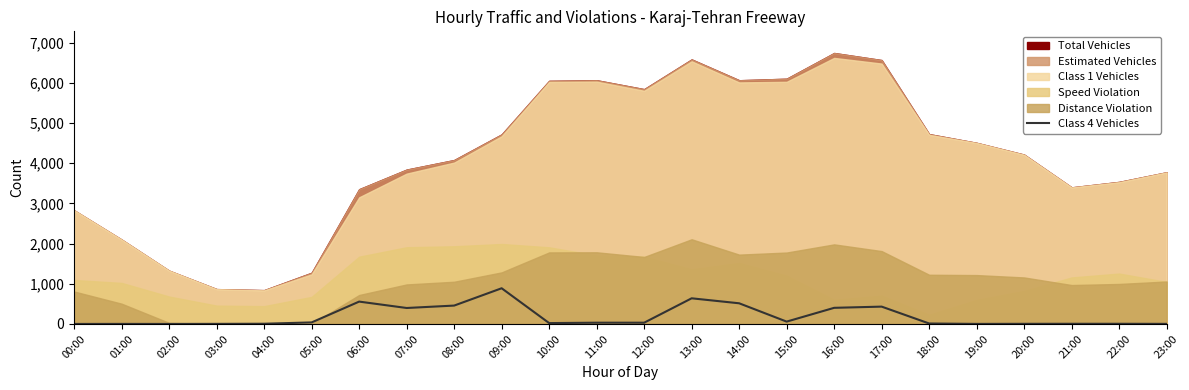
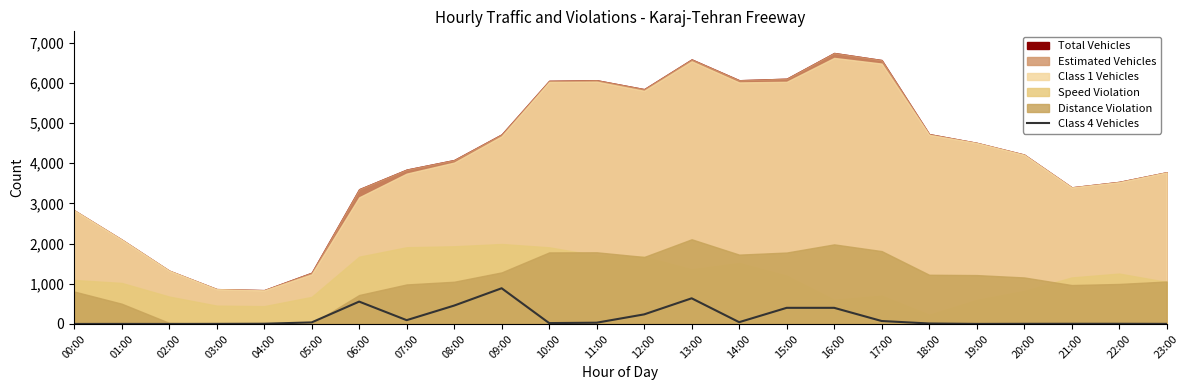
  {
    "Class 4 Vehicles": {
      "00:00": 0,
      "01:00": 0,
      "06:00": 600,
-     "07:00": 400,
+     "07:00": 100,
      "08:00": 500,
      "09:00": 900,
      "10:00": 0,
      "11:00": 0,
-     "12:00": 0,
+     "12:00": 200,
      "13:00": 600,
-     "14:00": 500,
-     "15:00": 100,
+     "14:00": 0,
+     "15:00": 400,
      "16:00": 400,
-     "17:00": 400,
+     "17:00": 100,
      "18:00": 0,
      "19:00": 0,
      "20:00": 0,
      "21:00": 0,
      "22:00": 0,
      "23:00": 0
    }
  }
